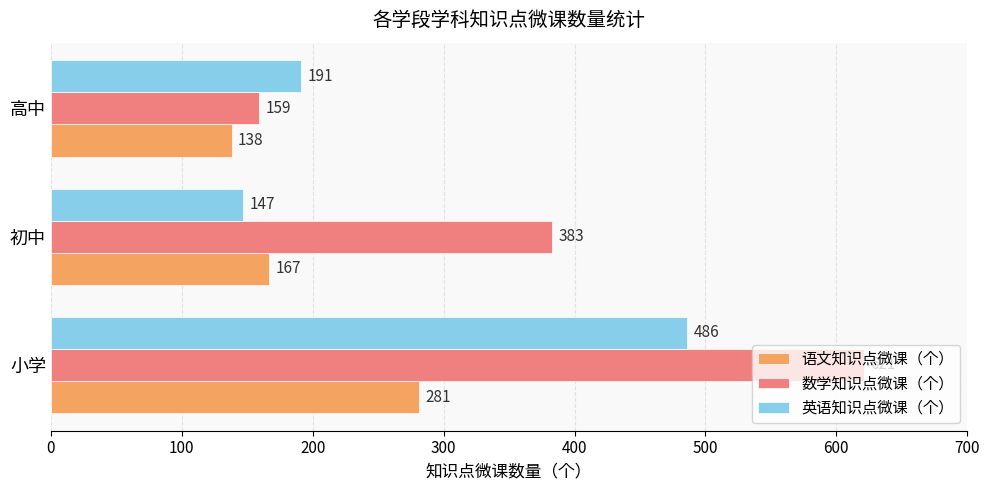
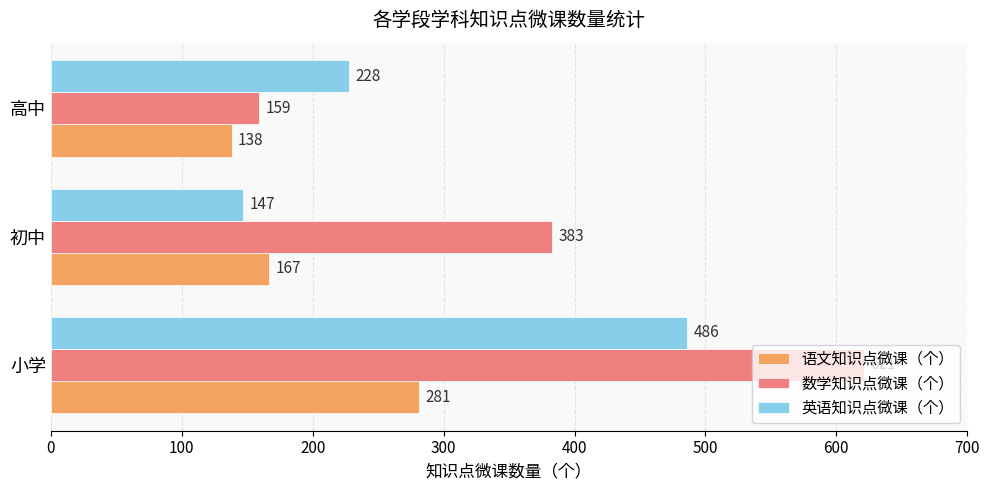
  {
    "英语知识点微课（个）": {
-     "高中": 191,
+     "高中": 228,
      "初中": 147,
      "小学": 486
    }
  }
